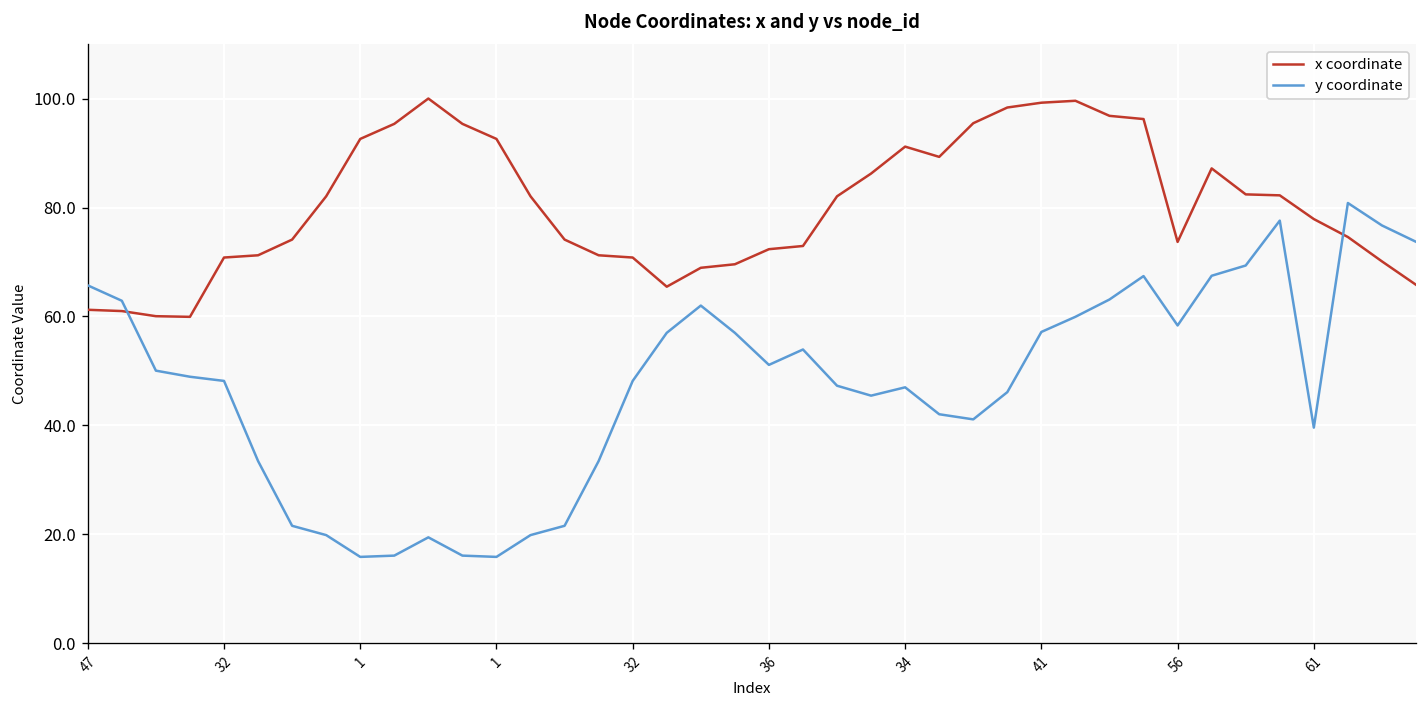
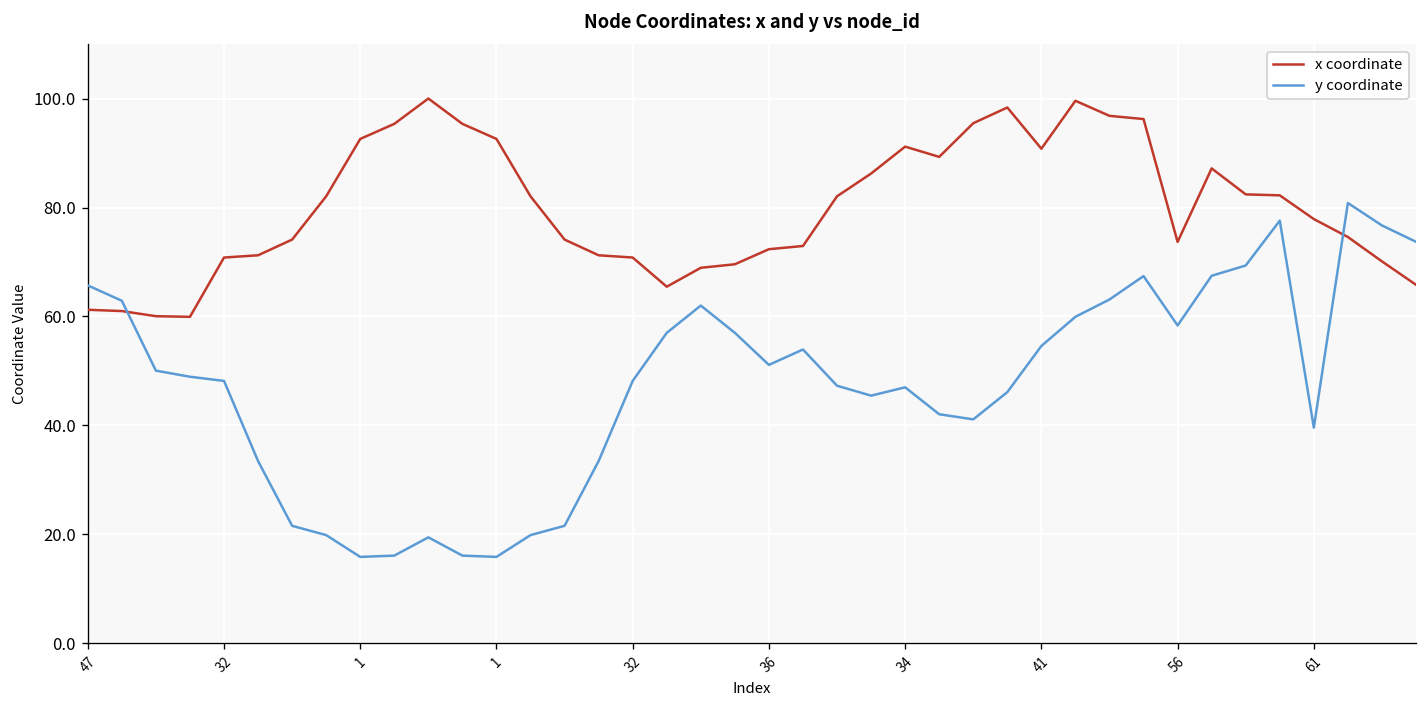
  {
    "x coordinate": {
      "47": 61,
      "36": 72,
-     "41": 99,
+     "41": 91,
      "56": 74,
      "61": 78
    },
    "y coordinate": {
      "47": 66,
      "36": 51,
-     "41": 57,
+     "41": 55,
      "56": 58,
      "61": 40
    }
  }
